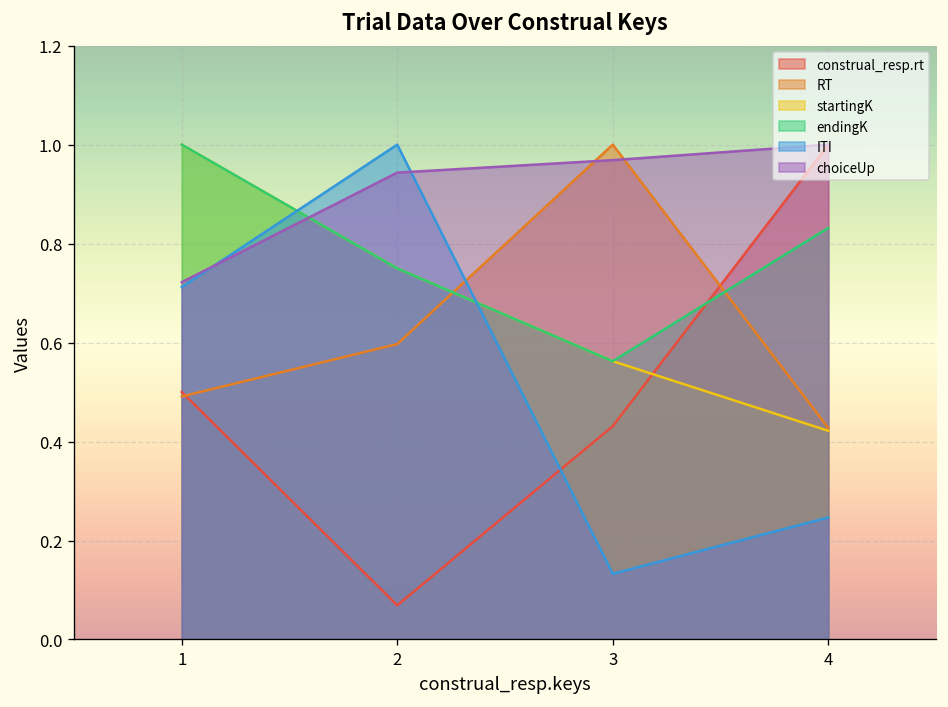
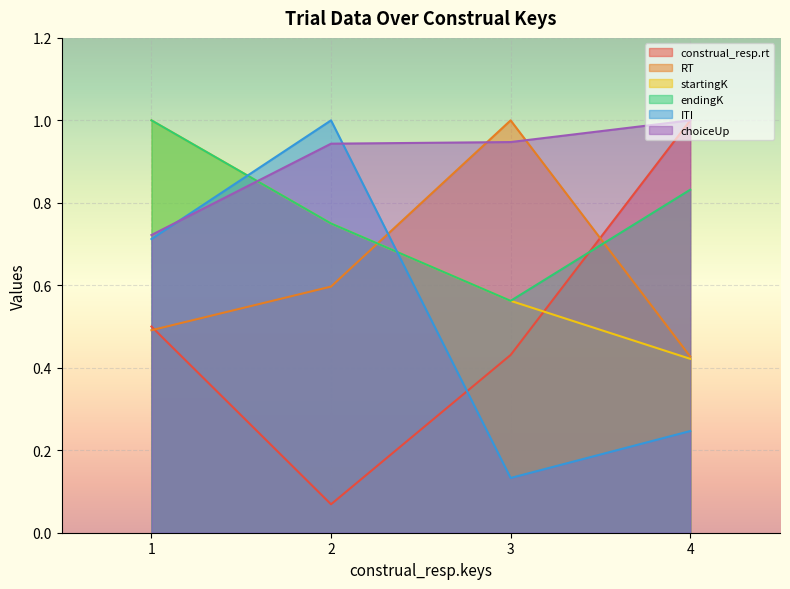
  {
    "endingK": {
      "4": 0.83
    },
    "ITI": {
      "1": 0.71,
      "2": 1.00,
      "3": 0.13,
      "4": 0.25
    },
    "choiceUp": {
      "1": 0.72,
      "2": 0.94,
-     "3": 0.97
+     "3": 0.95
    }
  }
